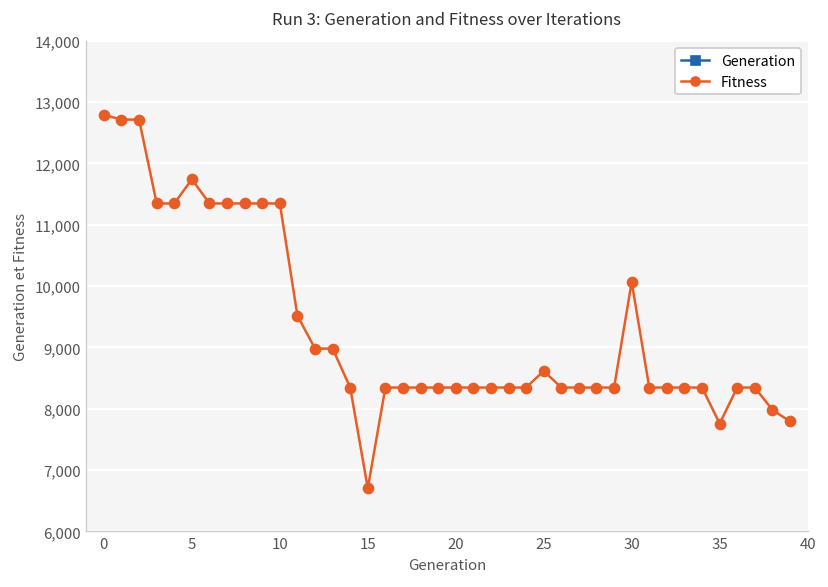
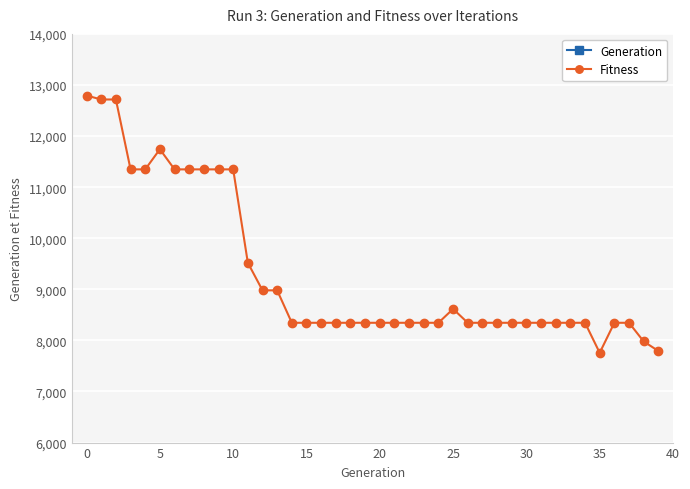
  {
    "Fitness": {
      "0": "12,800",
      "5": "11,700",
      "10": "11,300",
-     "15": "6,700",
+     "15": "8,300",
      "20": "8,300",
      "25": "8,600",
-     "30": "10,100",
+     "30": "8,300",
      "35": "7,800"
    }
  }
